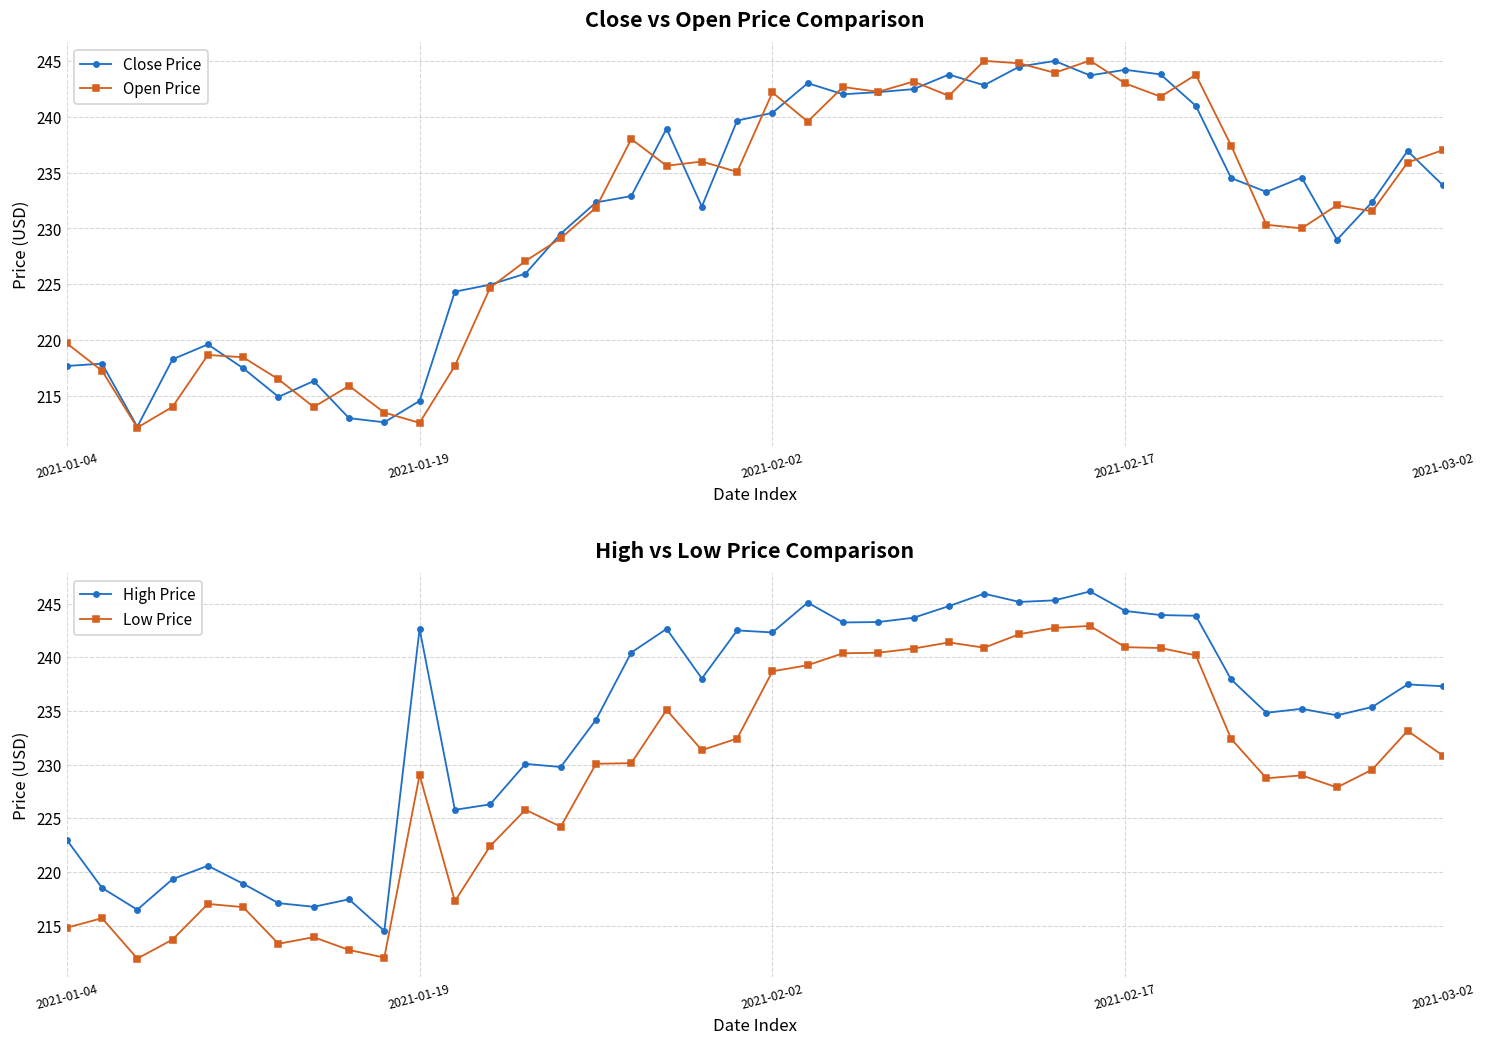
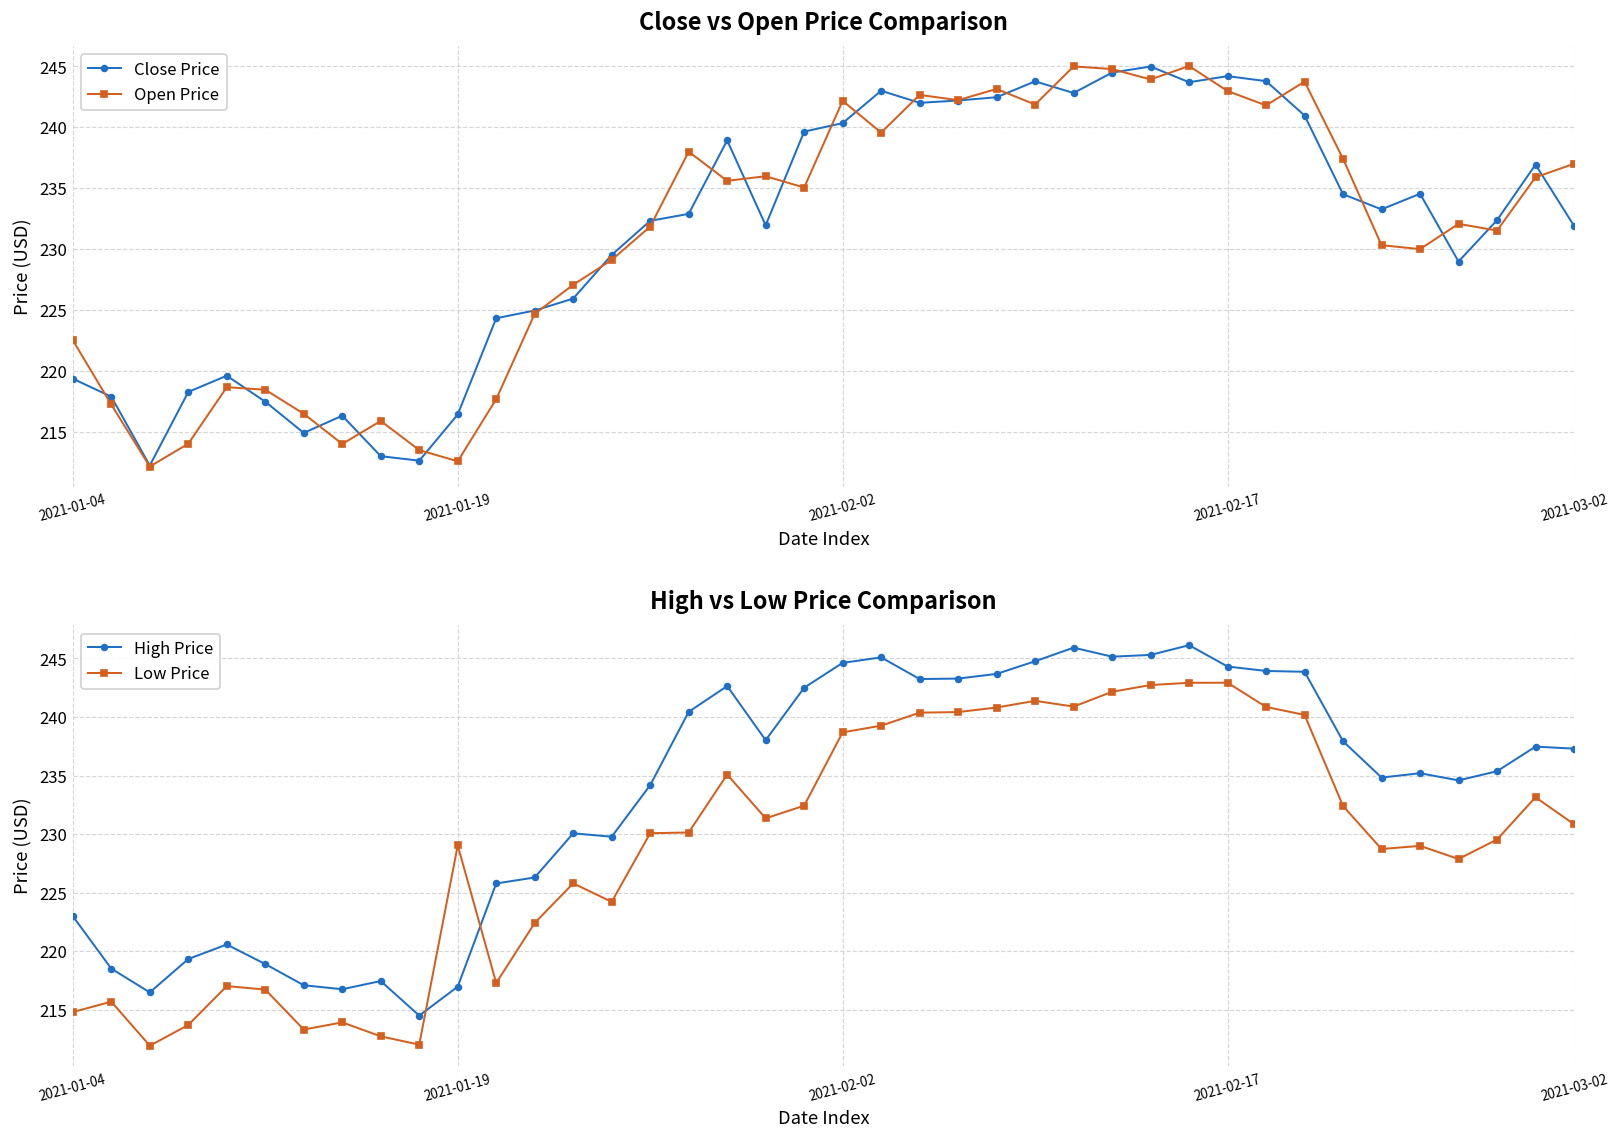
  {
    "Close vs Open Price Comparison": {
      "Close Price": {
-       "2021-01-04": 217.7,
-       "2021-01-19": 214.6,
+       "2021-01-04": 219.4,
+       "2021-01-19": 216.4,
        "2021-02-02": 240.3,
        "2021-02-17": 244.2,
-       "2021-03-02": 233.9
+       "2021-03-02": 231.9
      },
      "Open Price": {
-       "2021-01-04": 219.7,
+       "2021-01-04": 222.5,
        "2021-01-19": 212.6,
        "2021-02-02": 242.2,
        "2021-02-17": 243.0,
        "2021-03-02": 237.0
      }
    },
    "High vs Low Price Comparison": {
      "High Price": {
        "2021-01-04": 223,
-       "2021-01-19": 243,
-       "2021-02-02": 242,
+       "2021-01-19": 217,
+       "2021-02-02": 245,
        "2021-02-17": 244,
        "2021-03-02": 237
      },
      "Low Price": {
        "2021-01-04": 215,
        "2021-01-19": 229,
        "2021-02-02": 239,
-       "2021-02-17": 241,
+       "2021-02-17": 243,
        "2021-03-02": 231
      }
    }
  }
